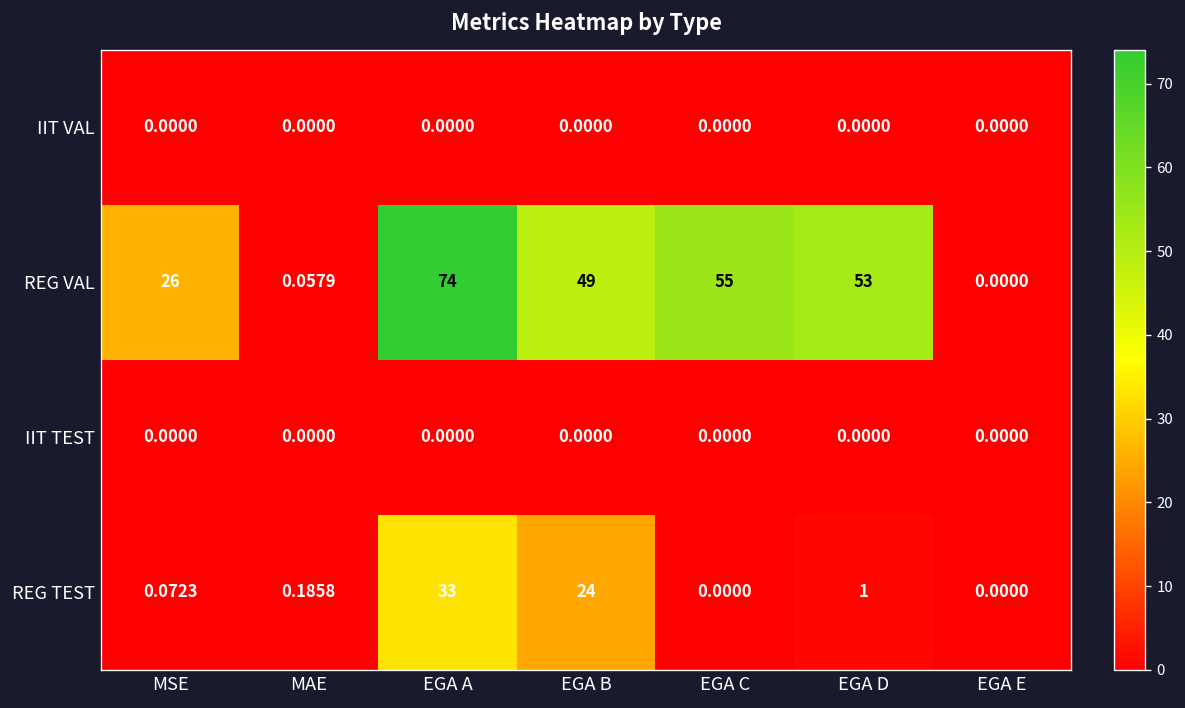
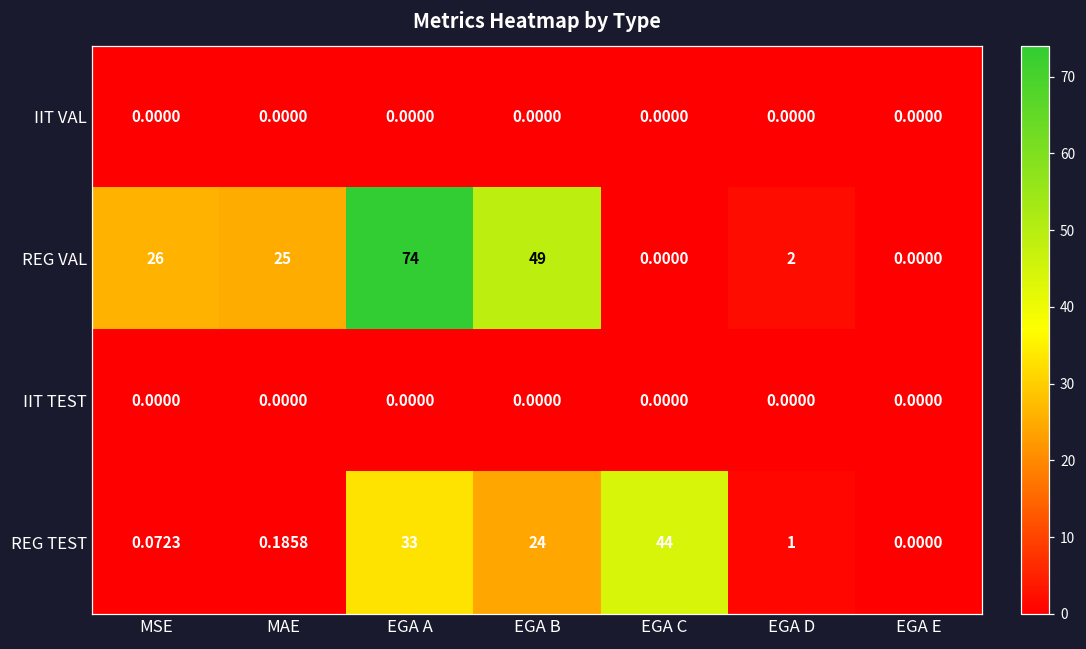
  {
    "IIT VAL": {
      "MSE": 0.0000,
      "MAE": 0.0000,
      "EGA A": 0.0000,
      "EGA B": 0.0000,
      "EGA C": 0.0000,
      "EGA D": 0.0000,
      "EGA E": 0.0000
    },
    "REG VAL": {
      "MSE": 26,
-     "MAE": 0.0579,
+     "MAE": 25,
      "EGA A": 74,
      "EGA B": 49,
-     "EGA C": 55,
-     "EGA D": 53,
+     "EGA C": 0.0000,
+     "EGA D": 2,
      "EGA E": 0.0000
    },
    "IIT TEST": {
      "MSE": 0.0000,
      "MAE": 0.0000,
      "EGA A": 0.0000,
      "EGA B": 0.0000,
      "EGA C": 0.0000,
      "EGA D": 0.0000,
      "EGA E": 0.0000
    },
    "REG TEST": {
      "MSE": 0.0723,
      "MAE": 0.1858,
      "EGA A": 33,
      "EGA B": 24,
-     "EGA C": 0.0000,
+     "EGA C": 44,
      "EGA D": 1,
      "EGA E": 0.0000
    }
  }
